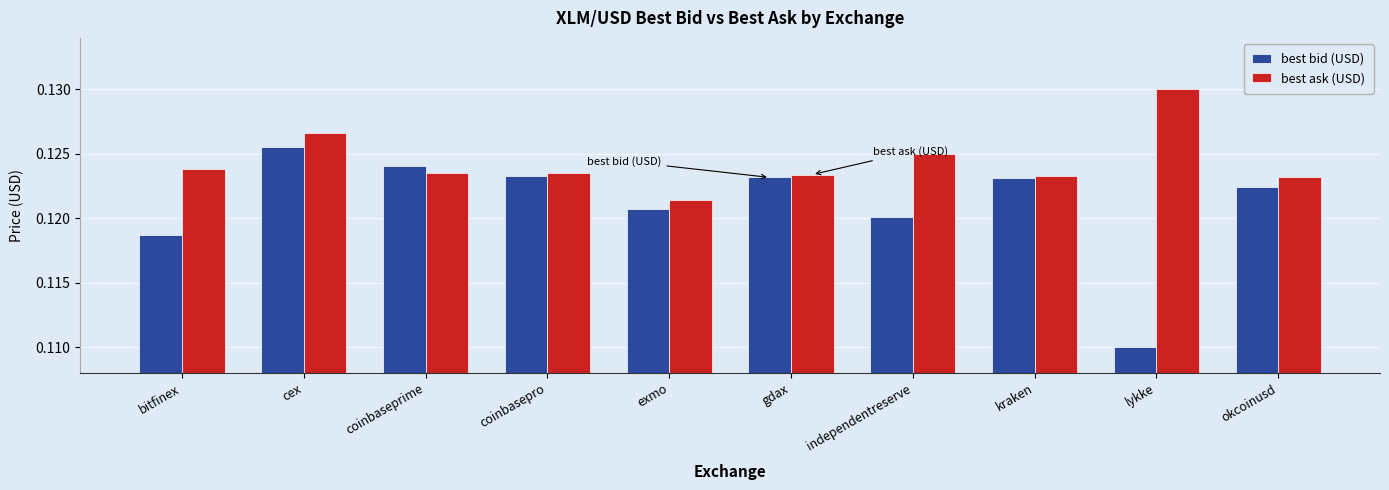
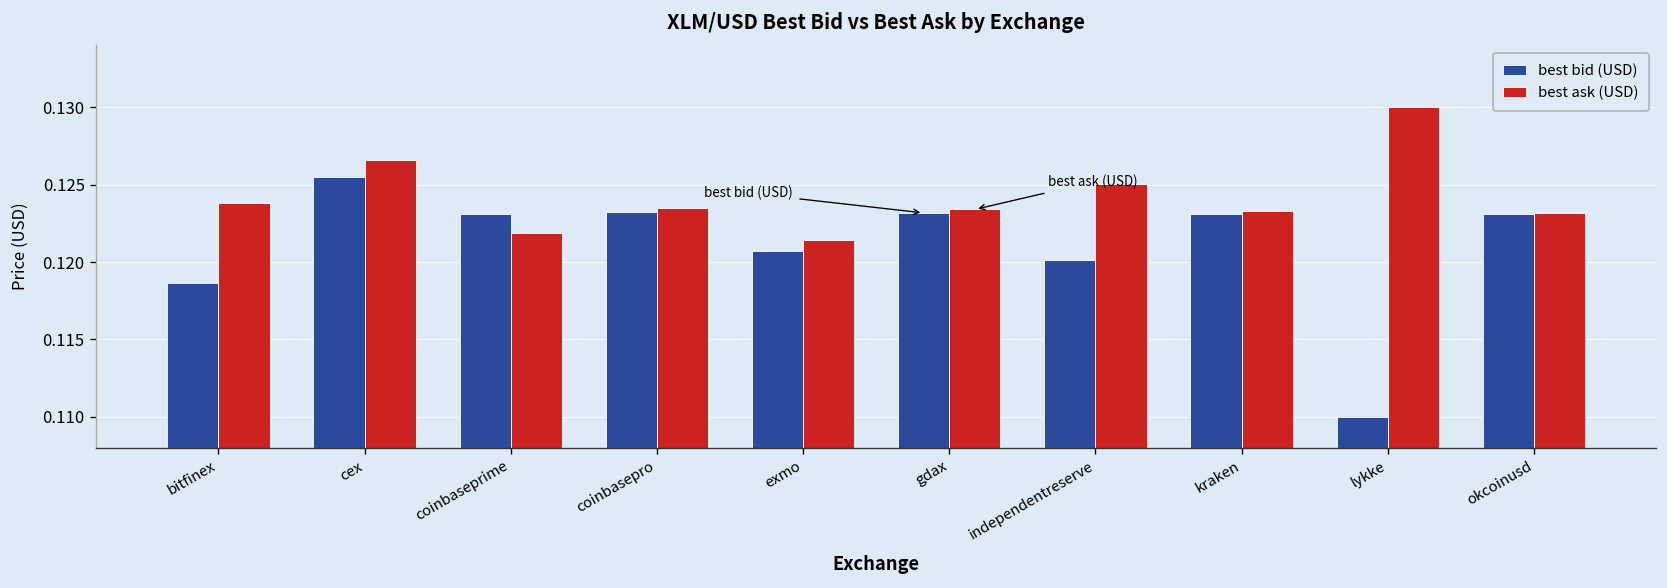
  {
    "best bid (USD)": {
      "bitfinex": 0.1187,
      "cex": 0.1255,
-     "coinbaseprime": 0.1240,
+     "coinbaseprime": 0.1231,
      "coinbasepro": 0.1233,
      "exmo": 0.1207,
      "gdax": 0.1232,
      "independentreserve": 0.1201,
      "kraken": 0.1231,
      "lykke": 0.1100,
-     "okcoinusd": 0.1224
+     "okcoinusd": 0.1231
    },
    "best ask (USD)": {
      "bitfinex": 0.1238,
      "cex": 0.1266,
-     "coinbaseprime": 0.1235,
+     "coinbaseprime": 0.1219,
      "coinbasepro": 0.1235,
      "exmo": 0.1214,
      "gdax": 0.1234,
      "independentreserve": 0.1250,
      "kraken": 0.1233,
      "lykke": 0.1300,
      "okcoinusd": 0.1232
    }
  }
